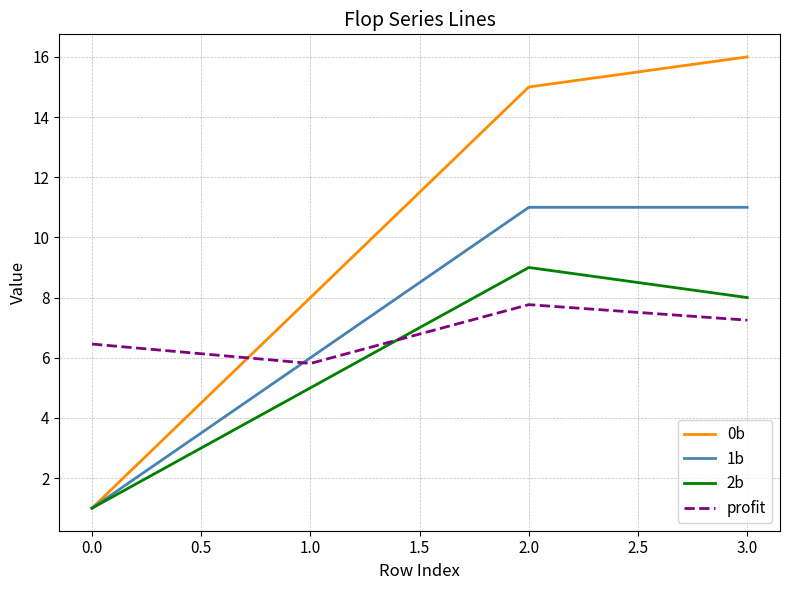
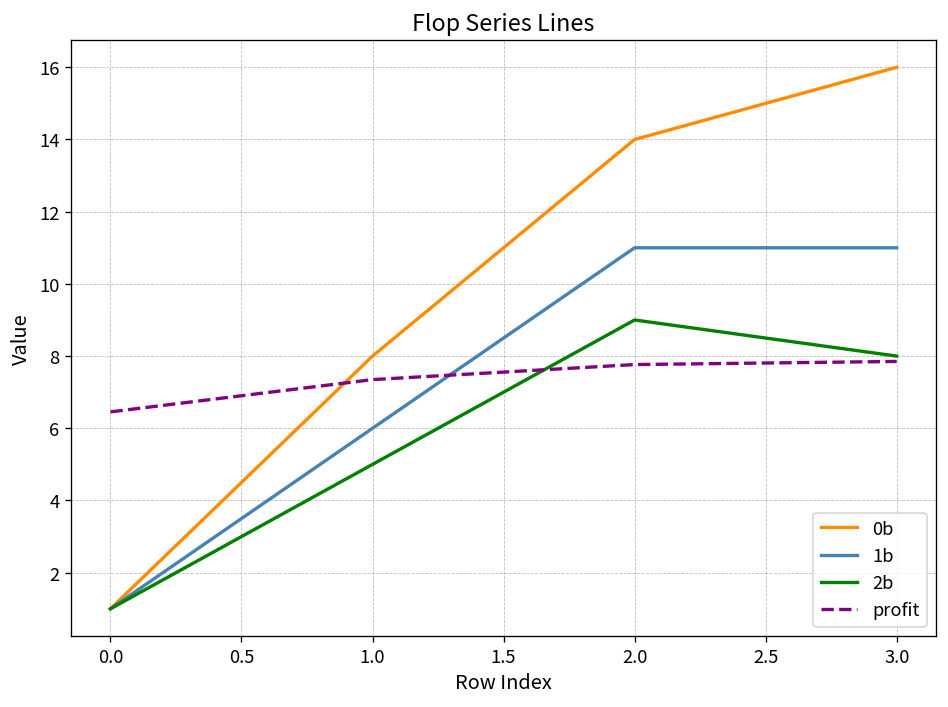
  {
    "0b": {
      "1.0": 8,
-     "2.0": 15,
+     "2.0": 14,
      "3.0": 16
    },
    "1b": {
      "1.0": 6.0,
      "2.0": 11.0,
      "3.0": 11.0
    },
    "2b": {
      "1.0": 5.0,
      "2.0": 9.0,
      "3.0": 8.0
    },
    "profit": {
      "0.0": 6.5,
-     "1.0": 5.8,
+     "1.0": 7.3,
      "2.0": 7.8,
-     "3.0": 7.2
+     "3.0": 7.9
    }
  }
